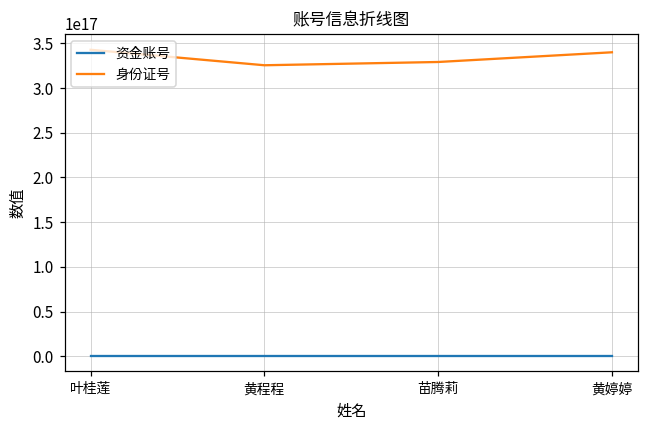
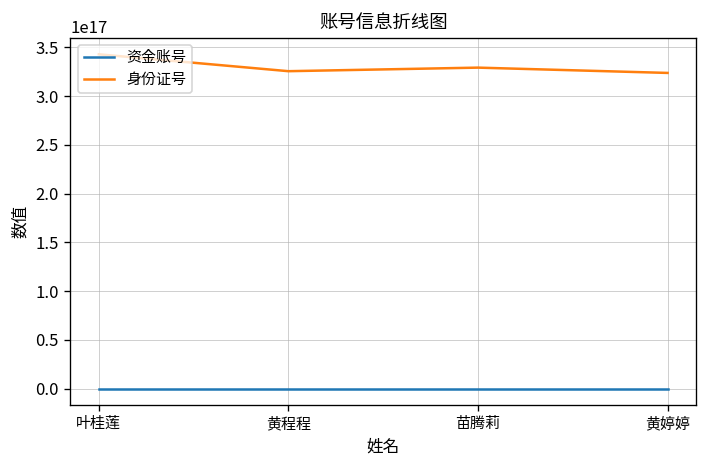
  {
    "资金账号": {
      "叶桂莲": 0,
      "黄程程": 0,
      "苗腾莉": 0,
      "黄婷婷": 0
    },
    "身份证号": {
      "黄程程": 330000000000000000,
      "苗腾莉": 330000000000000000,
-     "黄婷婷": 340000000000000000
+     "黄婷婷": 320000000000000000
    }
  }
